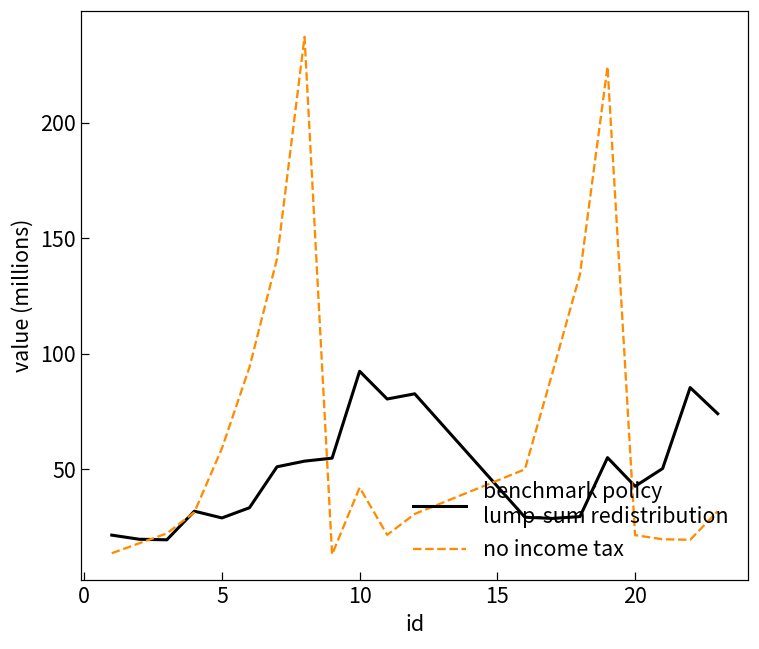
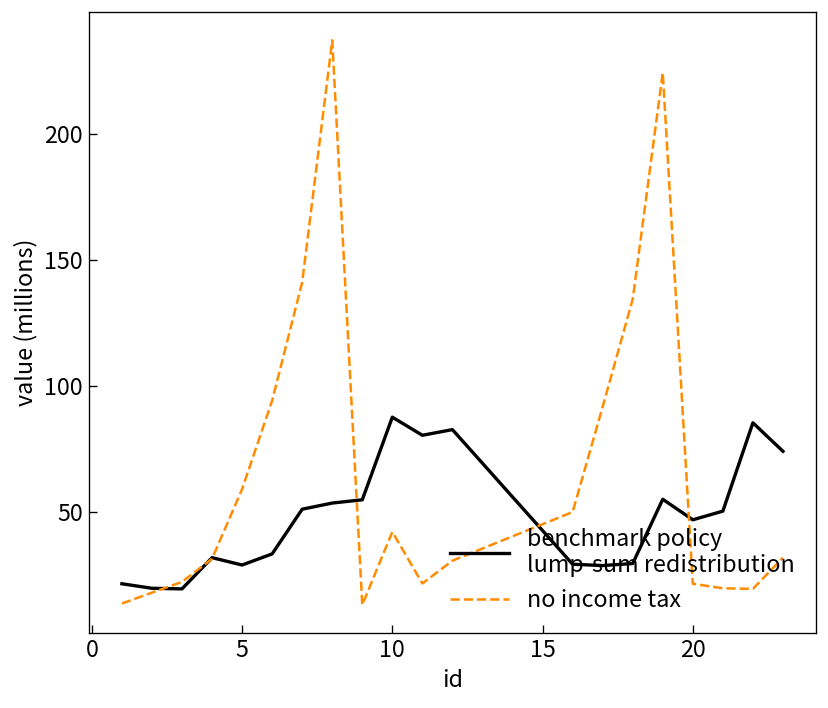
  {
    "benchmark policy lump-sum redistribution": {
      "5": 29,
-     "10": 92,
-     "20": 43
+     "10": 88,
+     "20": 47
    },
    "no income tax": {
      "5": 59,
      "10": 42,
      "20": 22
    }
  }
